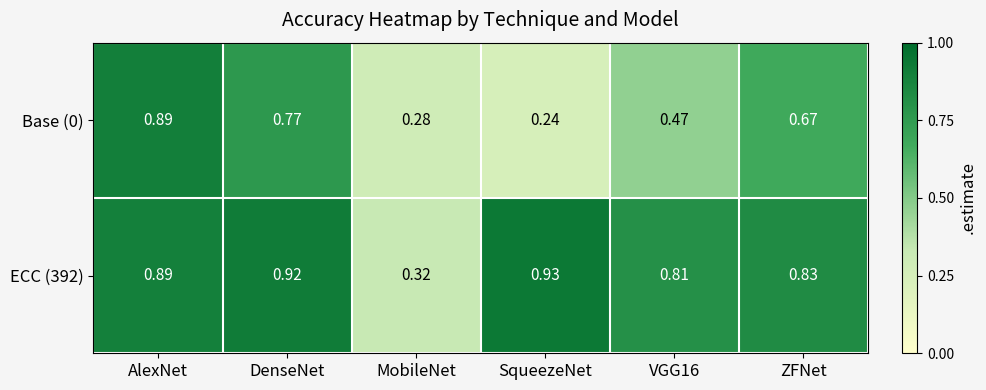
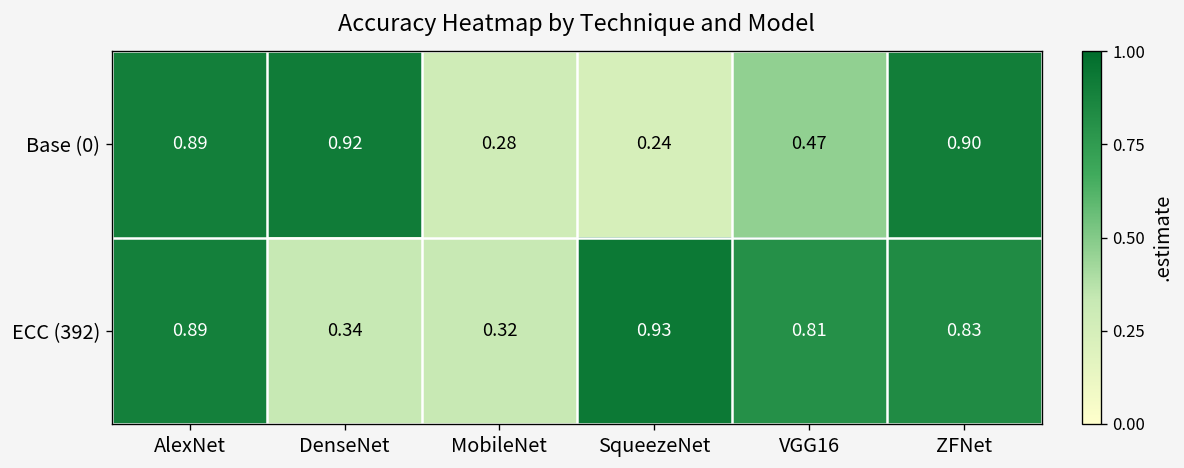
  {
    "Base (0)": {
      "AlexNet": 0.89,
-     "DenseNet": 0.77,
+     "DenseNet": 0.92,
      "MobileNet": 0.28,
      "SqueezeNet": 0.24,
      "VGG16": 0.47,
-     "ZFNet": 0.67
+     "ZFNet": 0.90
    },
    "ECC (392)": {
      "AlexNet": 0.89,
-     "DenseNet": 0.92,
+     "DenseNet": 0.34,
      "MobileNet": 0.32,
      "SqueezeNet": 0.93,
      "VGG16": 0.81,
      "ZFNet": 0.83
    }
  }
